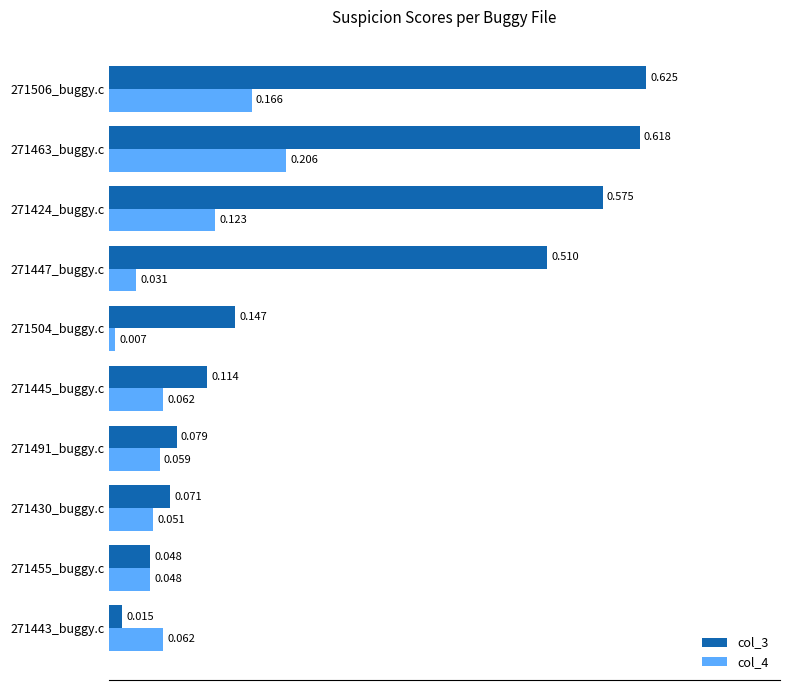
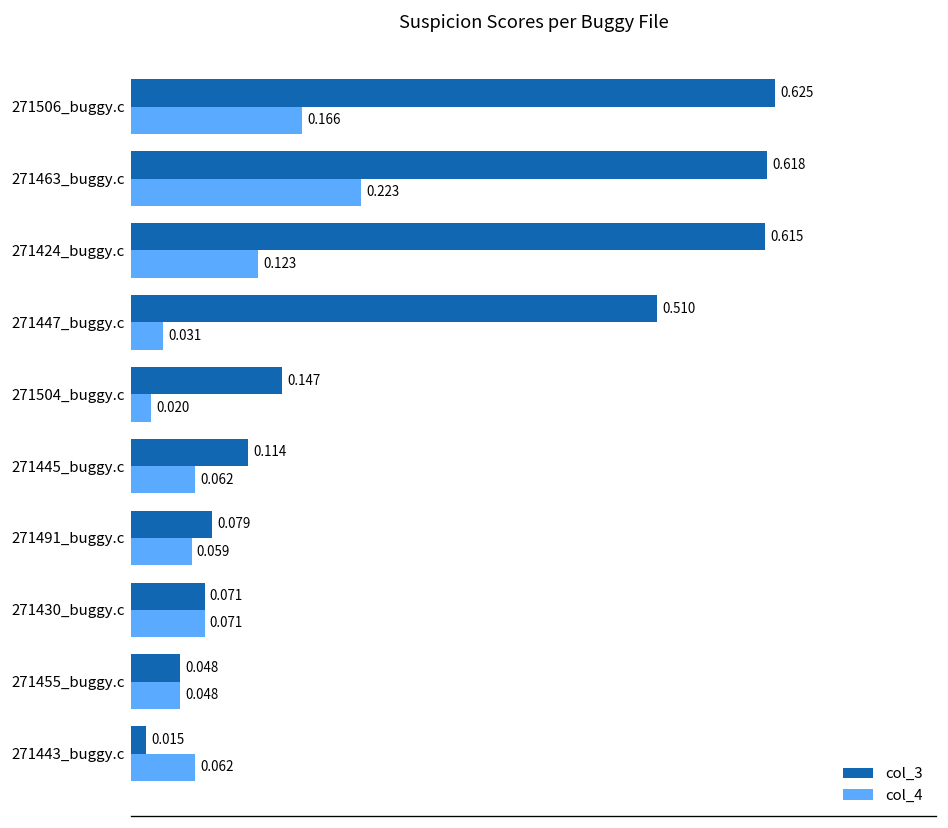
  {
    "col_3": {
      "271506_buggy.c": 0.625,
      "271463_buggy.c": 0.618,
-     "271424_buggy.c": 0.575,
+     "271424_buggy.c": 0.615,
      "271447_buggy.c": 0.510,
      "271504_buggy.c": 0.147,
      "271445_buggy.c": 0.114,
      "271491_buggy.c": 0.079,
      "271430_buggy.c": 0.071,
      "271455_buggy.c": 0.048,
      "271443_buggy.c": 0.015
    },
    "col_4": {
      "271506_buggy.c": 0.166,
-     "271463_buggy.c": 0.206,
+     "271463_buggy.c": 0.223,
      "271424_buggy.c": 0.123,
      "271447_buggy.c": 0.031,
-     "271504_buggy.c": 0.007,
+     "271504_buggy.c": 0.020,
      "271445_buggy.c": 0.062,
      "271491_buggy.c": 0.059,
-     "271430_buggy.c": 0.051,
+     "271430_buggy.c": 0.071,
      "271455_buggy.c": 0.048,
      "271443_buggy.c": 0.062
    }
  }
